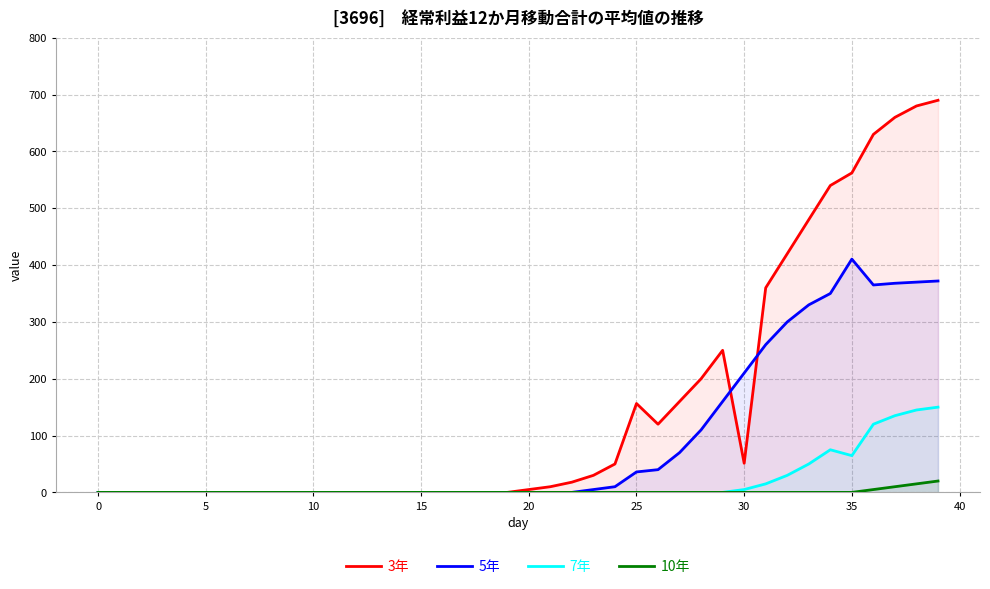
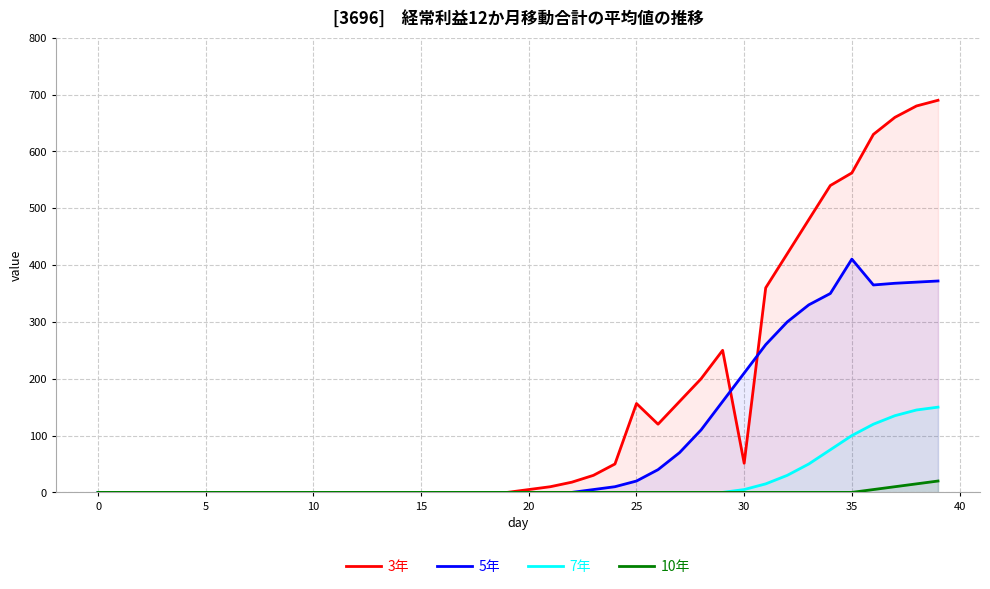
  {
    "3年": {
      "20": 10,
      "25": 160,
      "30": 50,
      "35": 560
    },
    "5年": {
-     "25": 40,
+     "25": 20,
      "30": 210,
      "35": 410
    },
    "7年": {
      "30": 10,
-     "35": 60
+     "35": 100
    },
    "10年": {
      "30": 0,
      "35": 0
    }
  }
